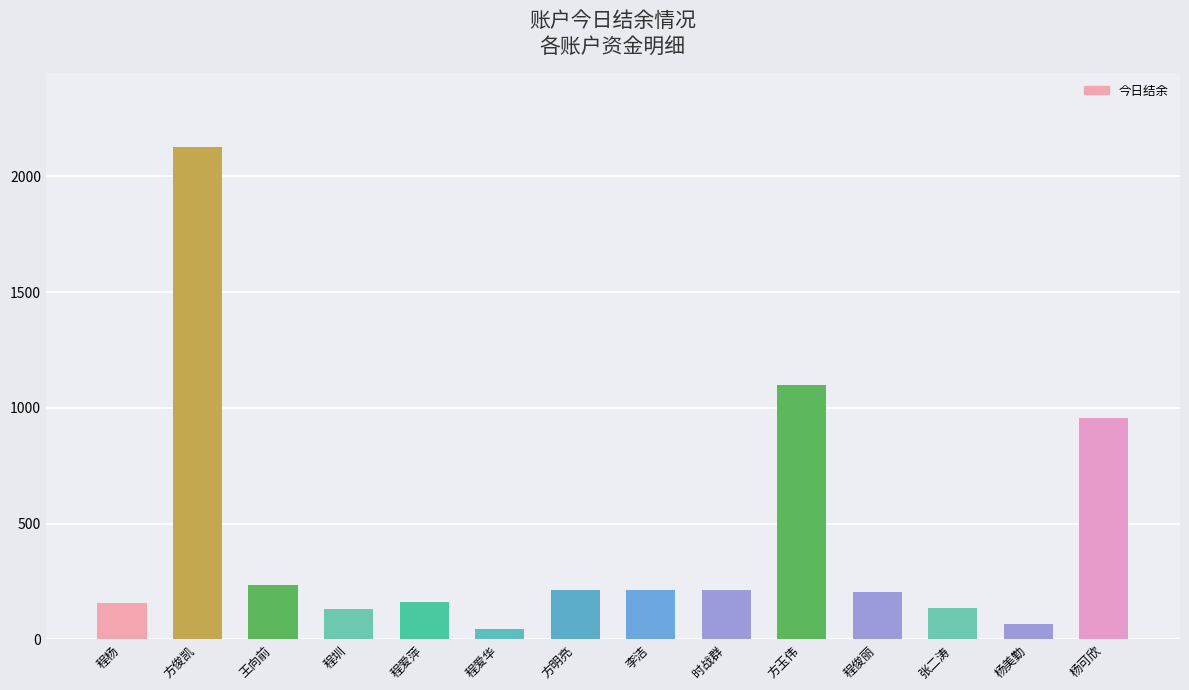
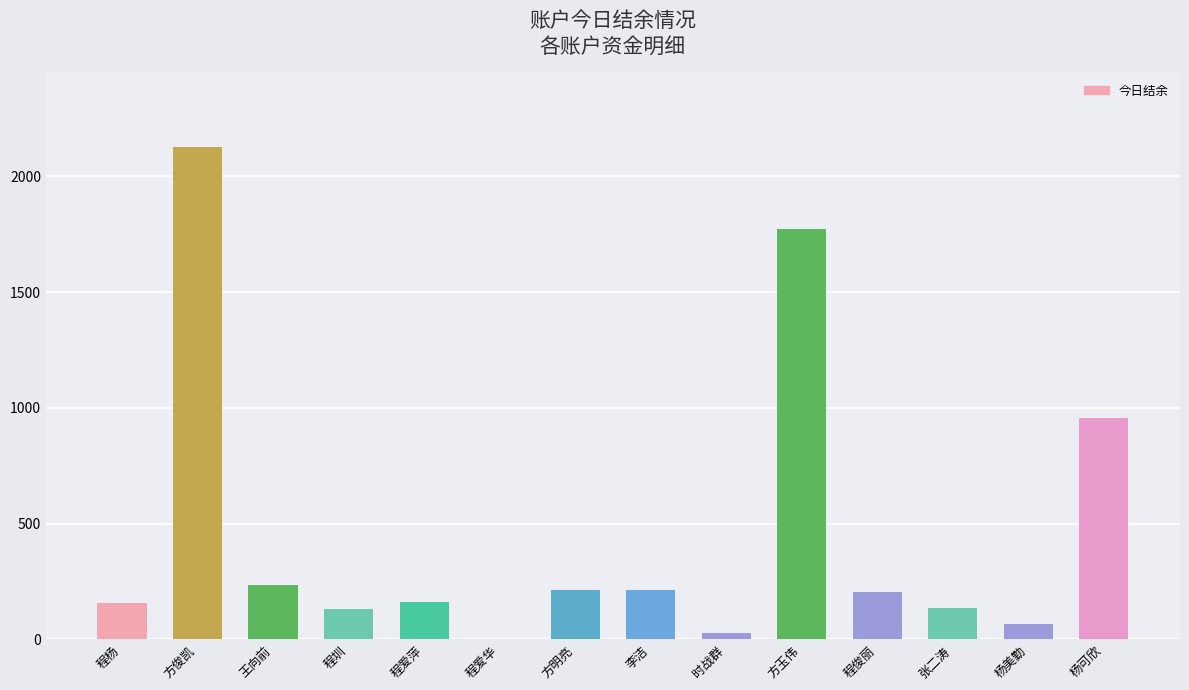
  {
    "程杨": 160,
    "方俊凯": 2130,
    "王向前": 240,
    "程圳": 130,
    "程爱萍": 160,
-   "程爱华": 50,
+   "程爱华": 0,
    "方明亮": 210,
    "李洁": 210,
-   "时战群": 210,
-   "方玉伟": 1100,
+   "时战群": 30,
+   "方玉伟": 1770,
    "程俊丽": 200,
    "张二涛": 140,
    "杨美勤": 70,
    "杨可欣": 960
  }
